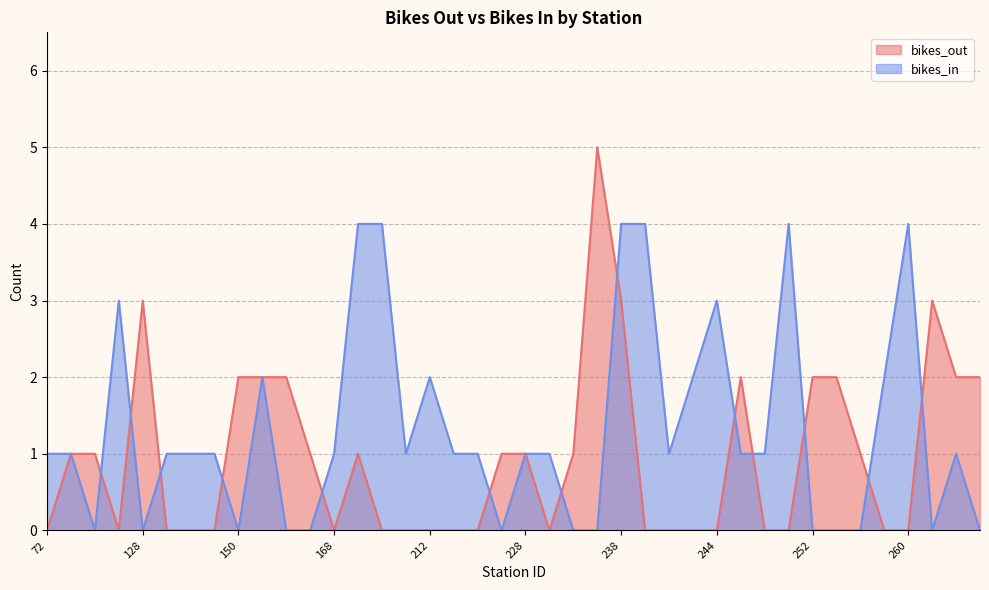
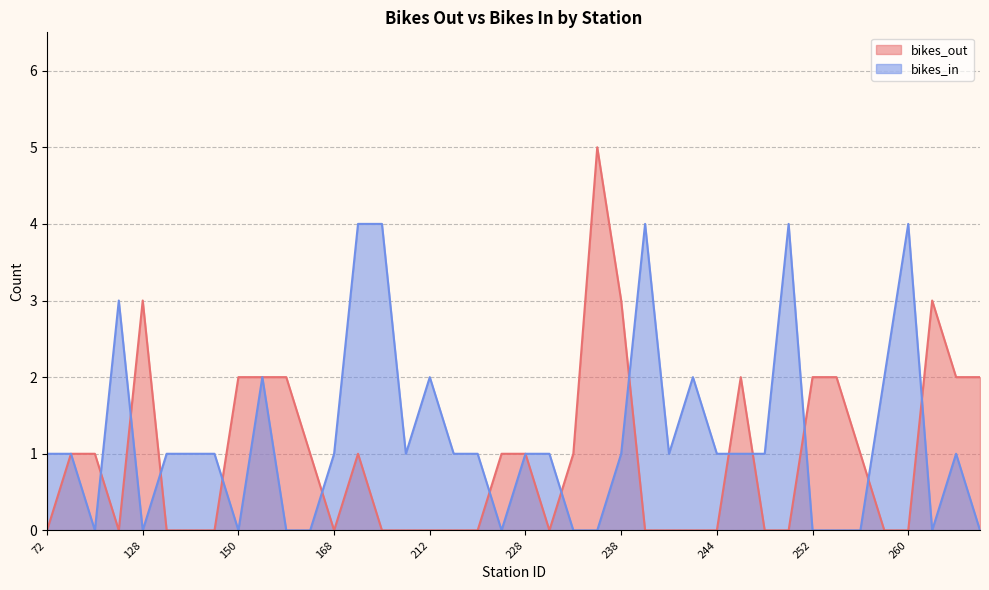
  {
    "bikes_out": {
      "72": 0,
      "128": 3,
      "150": 2,
      "168": 0,
      "212": 0,
      "238": 3,
      "244": 0,
      "252": 2,
      "260": 0
    },
    "bikes_in": {
      "72": 1,
      "128": 0,
      "150": 0,
      "168": 1,
      "212": 2,
-     "238": 4,
-     "244": 3,
+     "238": 1,
+     "244": 1,
      "252": 0,
      "260": 4
    }
  }
